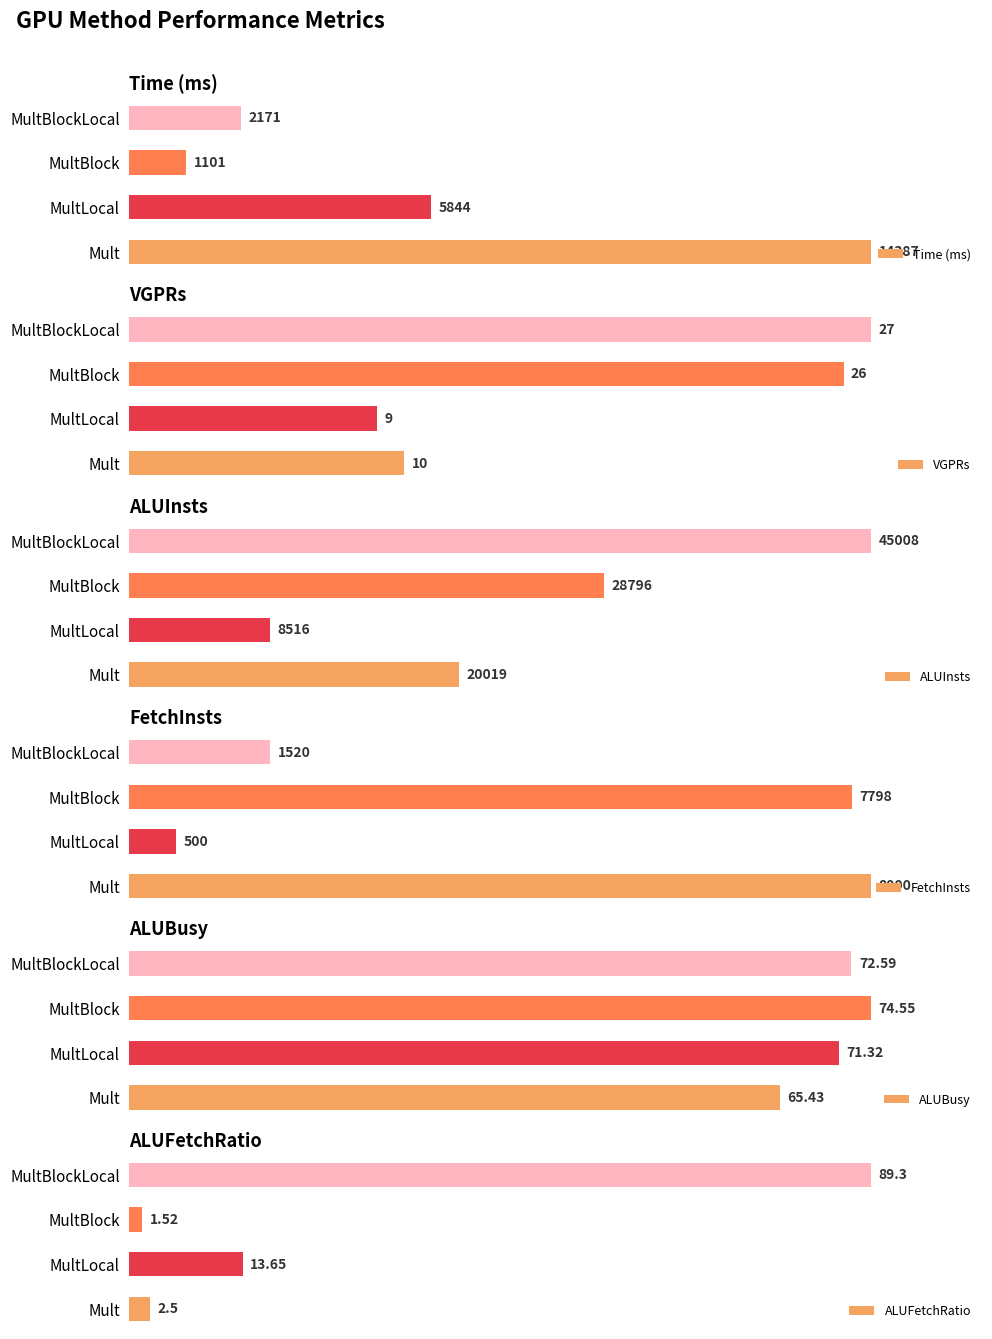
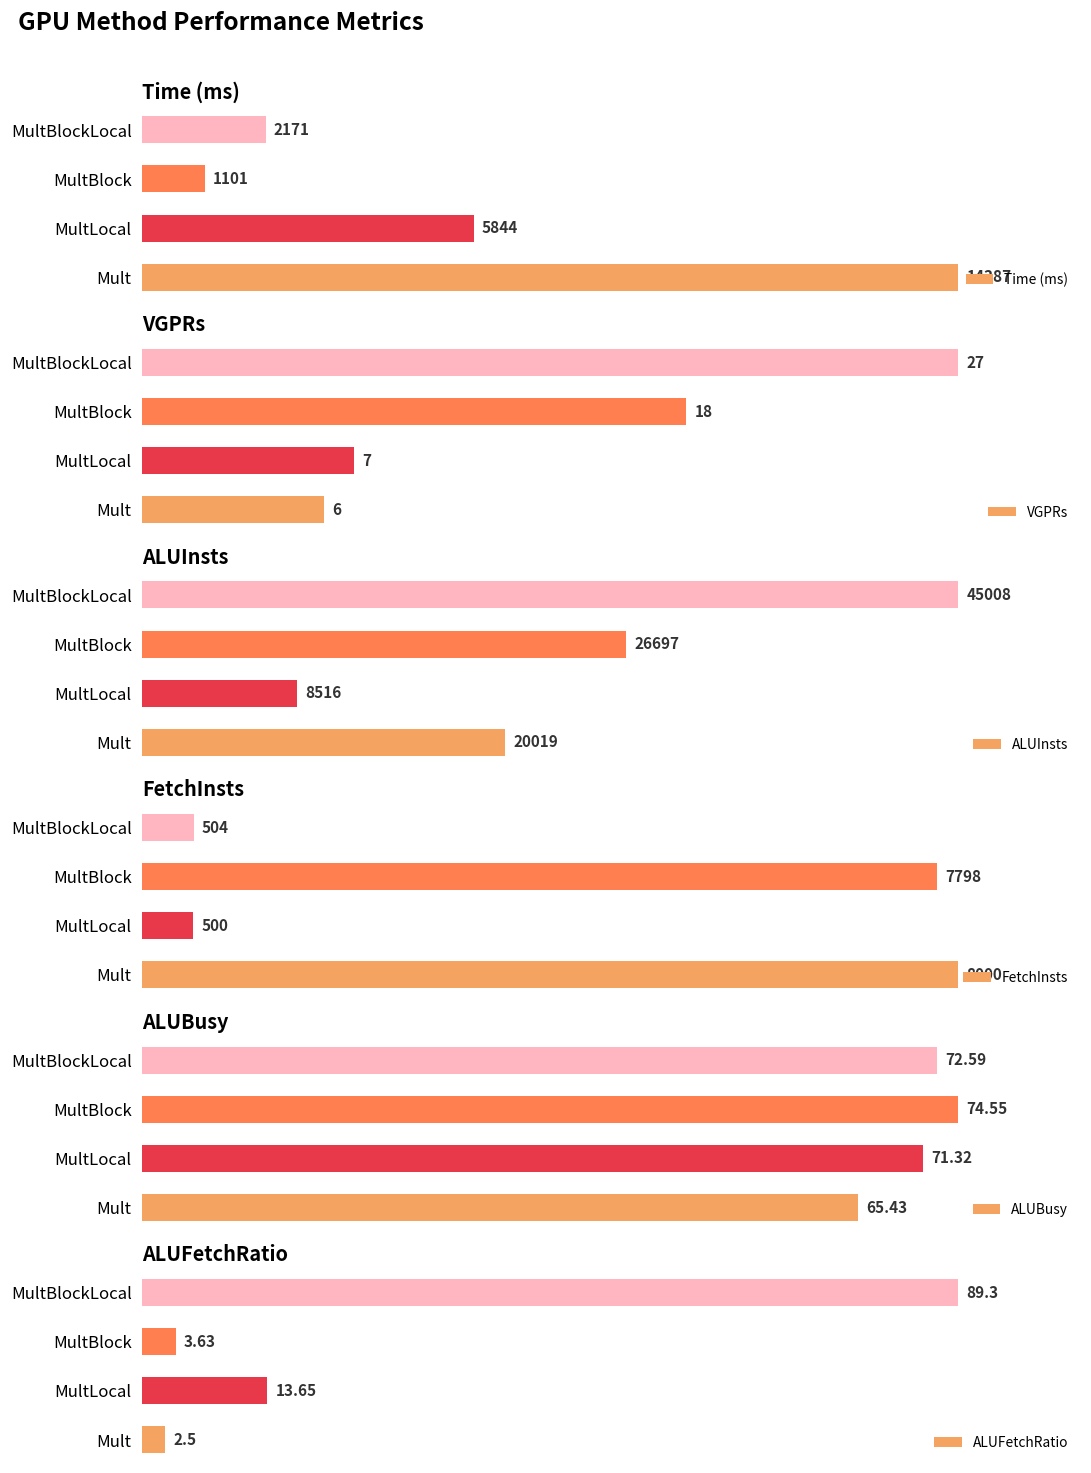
  {
    "Time (ms)": {
      "MultBlockLocal": 2171,
      "MultBlock": 1101,
      "MultLocal": 5844,
      "Mult": 14387
    },
    "VGPRs": {
      "MultBlockLocal": 27,
-     "MultBlock": 26,
-     "MultLocal": 9,
-     "Mult": 10
+     "MultBlock": 18,
+     "MultLocal": 7,
+     "Mult": 6
    },
    "ALUInsts": {
      "MultBlockLocal": 45008,
-     "MultBlock": 28796,
+     "MultBlock": 26697,
      "MultLocal": 8516,
      "Mult": 20019
    },
    "FetchInsts": {
-     "MultBlockLocal": 1520,
+     "MultBlockLocal": 504,
      "MultBlock": 7798,
      "MultLocal": 500,
      "Mult": 8000
    },
    "ALUBusy": {
      "MultBlockLocal": 72.59,
      "MultBlock": 74.55,
      "MultLocal": 71.32,
      "Mult": 65.43
    },
    "ALUFetchRatio": {
      "MultBlockLocal": 89.3,
-     "MultBlock": 1.52,
+     "MultBlock": 3.63,
      "MultLocal": 13.65,
      "Mult": 2.5
    }
  }
